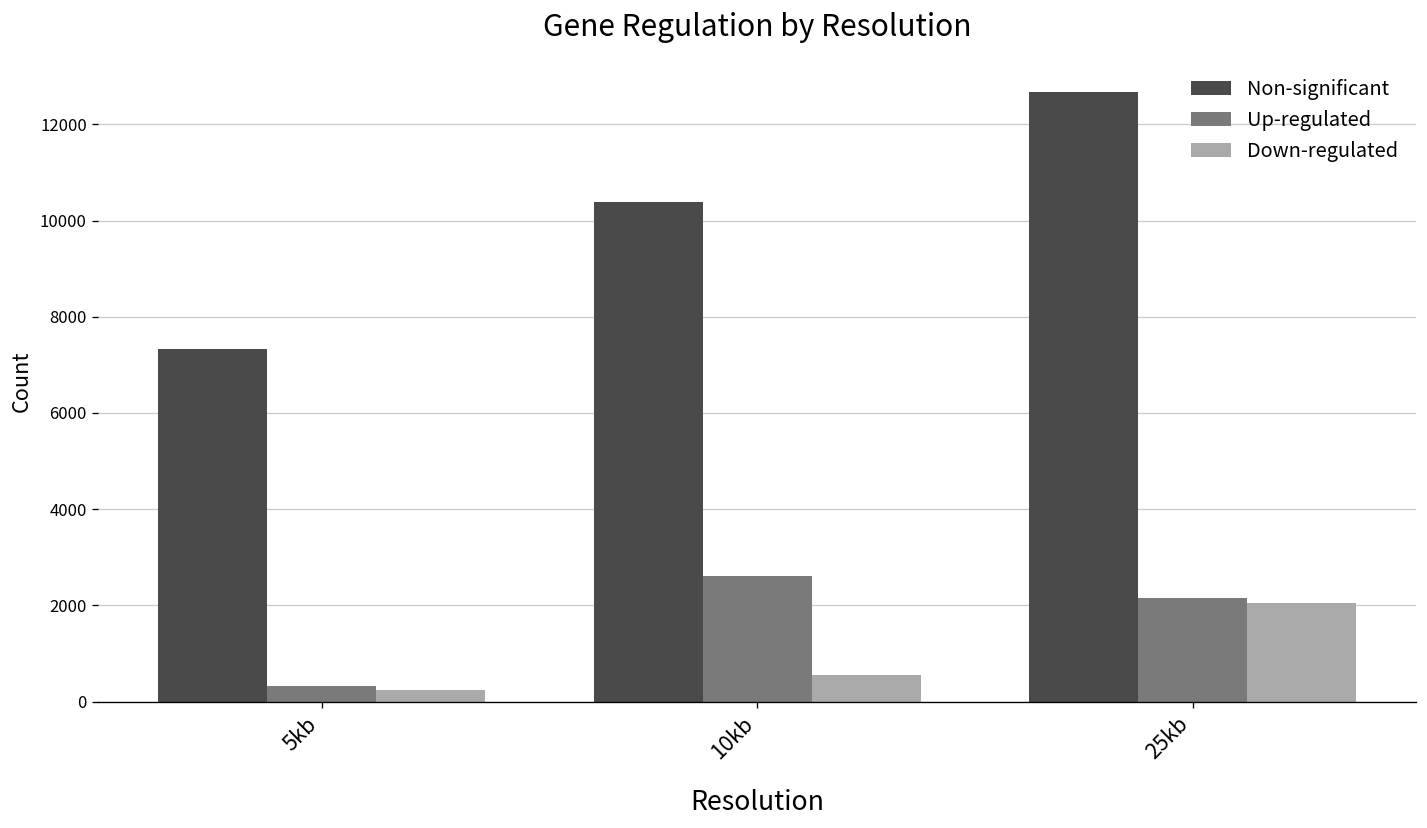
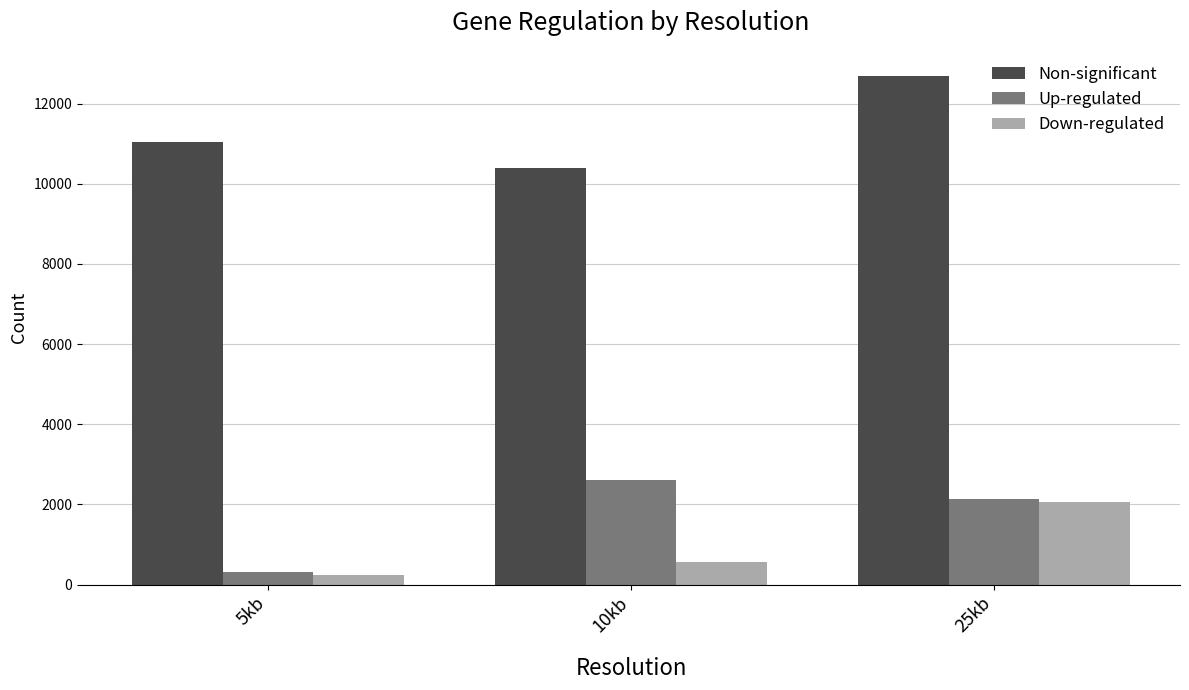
  {
    "Non-significant": {
-     "5kb": 7300,
+     "5kb": 11100,
      "10kb": 10400,
      "25kb": 12700
    },
    "Up-regulated": {
      "5kb": 300,
      "10kb": 2600,
      "25kb": 2100
    },
    "Down-regulated": {
      "5kb": 200,
      "10kb": 600,
      "25kb": 2100
    }
  }
